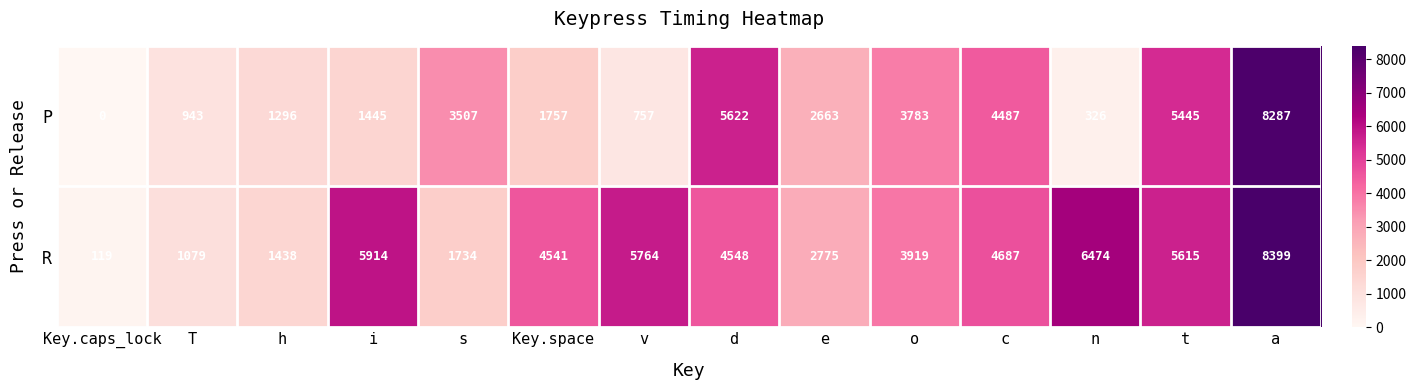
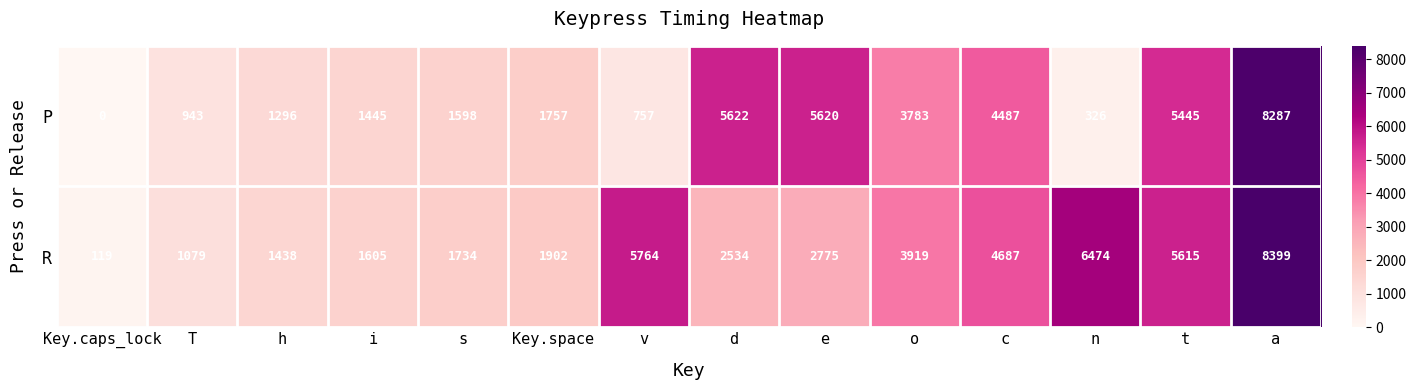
  {
    "P": {
-     "s": 3507,
+     "s": 1598,
      "Key.space": 1757,
      "d": 5622,
-     "e": 2663,
+     "e": 5620,
      "o": 3783,
      "c": 4487,
      "t": 5445,
      "a": 8287
    },
    "R": {
-     "i": 5914,
+     "i": 1605,
      "s": 1734,
-     "Key.space": 4541,
+     "Key.space": 1902,
      "v": 5764,
-     "d": 4548,
+     "d": 2534,
      "e": 2775,
      "o": 3919,
      "c": 4687,
      "n": 6474,
      "t": 5615,
      "a": 8399
    }
  }
